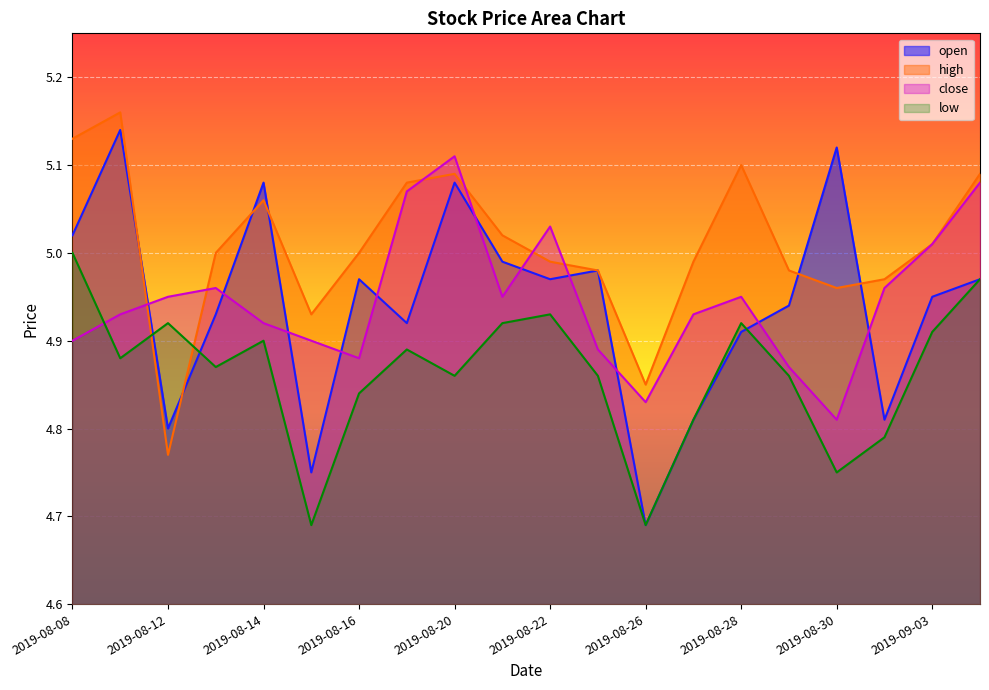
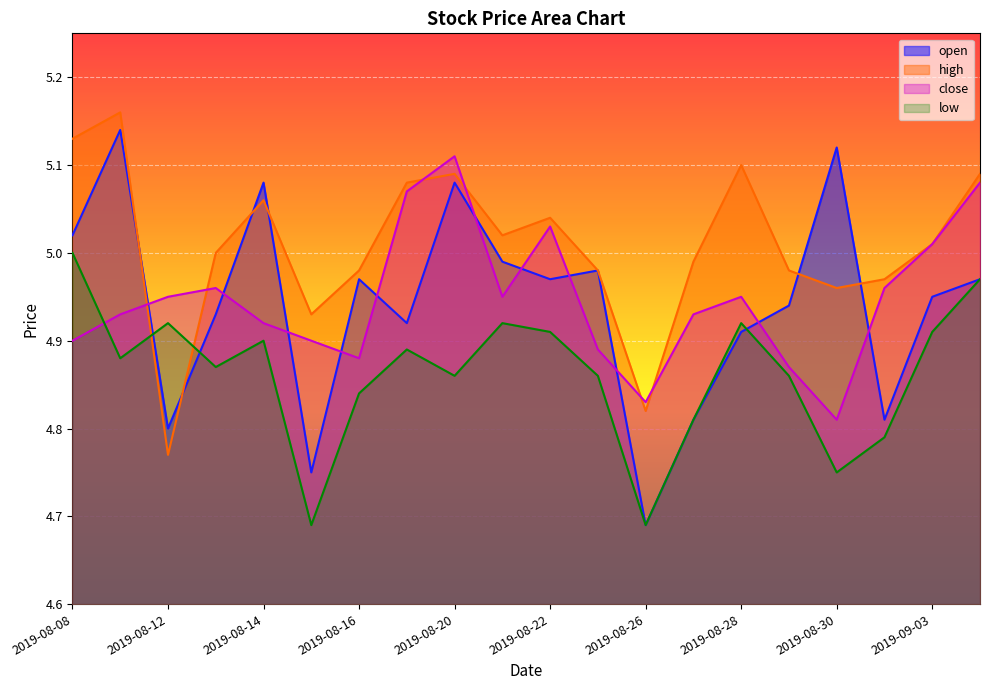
  {
    "open": {
      "2019-08-08": 5.02,
      "2019-08-12": 4.80,
      "2019-08-14": 5.08,
      "2019-08-16": 4.97,
      "2019-08-20": 5.08,
      "2019-08-22": 4.97,
      "2019-08-28": 4.91,
      "2019-08-30": 5.12,
      "2019-09-03": 4.95
    },
    "high": {
      "2019-08-08": 5.13,
      "2019-08-12": 4.77,
      "2019-08-14": 5.06,
-     "2019-08-16": 5.00,
+     "2019-08-16": 4.98,
      "2019-08-20": 5.09,
-     "2019-08-22": 4.99,
-     "2019-08-26": 4.85,
+     "2019-08-22": 5.04,
+     "2019-08-26": 4.82,
      "2019-08-28": 5.10,
      "2019-08-30": 4.96
    },
    "close": {
      "2019-08-08": 4.90,
      "2019-08-12": 4.95,
      "2019-08-14": 4.92,
      "2019-08-16": 4.88,
      "2019-08-20": 5.11,
      "2019-08-22": 5.03,
      "2019-08-26": 4.83,
      "2019-08-28": 4.95,
      "2019-08-30": 4.81
    },
    "low": {
      "2019-08-08": 5.00,
      "2019-08-12": 4.92,
      "2019-08-14": 4.90,
      "2019-08-16": 4.84,
      "2019-08-20": 4.86,
-     "2019-08-22": 4.93,
+     "2019-08-22": 4.91,
      "2019-08-28": 4.92,
      "2019-08-30": 4.75,
      "2019-09-03": 4.91
    }
  }
